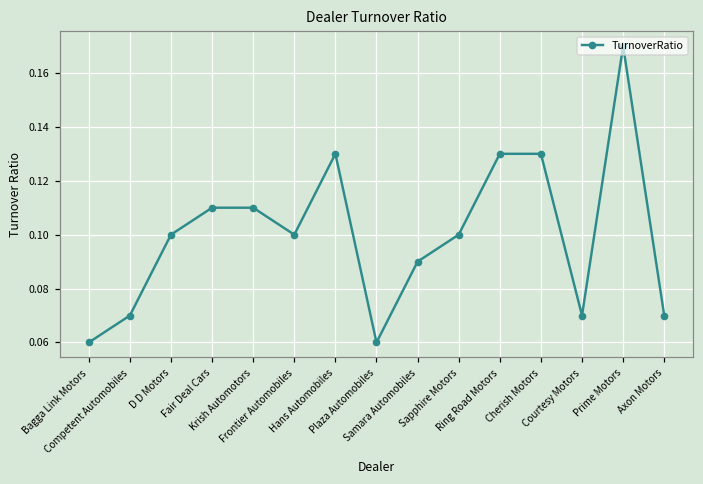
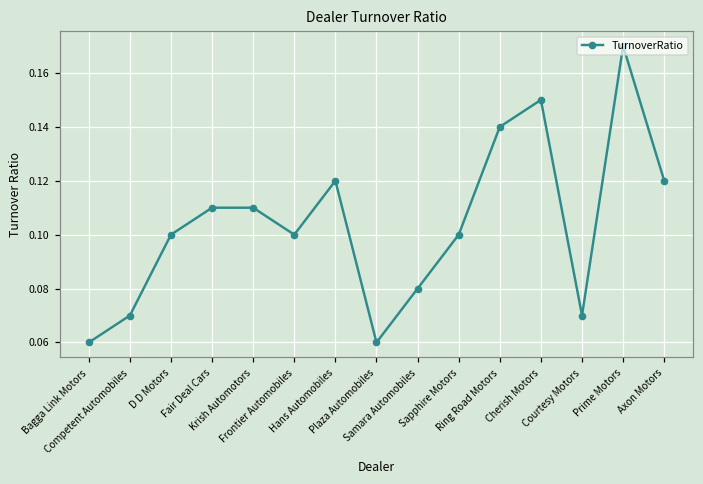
  {
    "Bagga Link Motors": 0.06,
    "Competent Automobiles": 0.07,
    "D D Motors": 0.10,
    "Fair Deal Cars": 0.11,
    "Krish Automotors": 0.11,
    "Frontier Automobiles": 0.10,
-   "Hans Automobiles": 0.13,
+   "Hans Automobiles": 0.12,
    "Plaza Automobiles": 0.06,
-   "Samara Automobiles": 0.09,
+   "Samara Automobiles": 0.08,
    "Sapphire Motors": 0.10,
-   "Ring Road Motors": 0.13,
-   "Cherish Motors": 0.13,
+   "Ring Road Motors": 0.14,
+   "Cherish Motors": 0.15,
    "Courtesy Motors": 0.07,
-   "Axon Motors": 0.07
+   "Axon Motors": 0.12
  }
